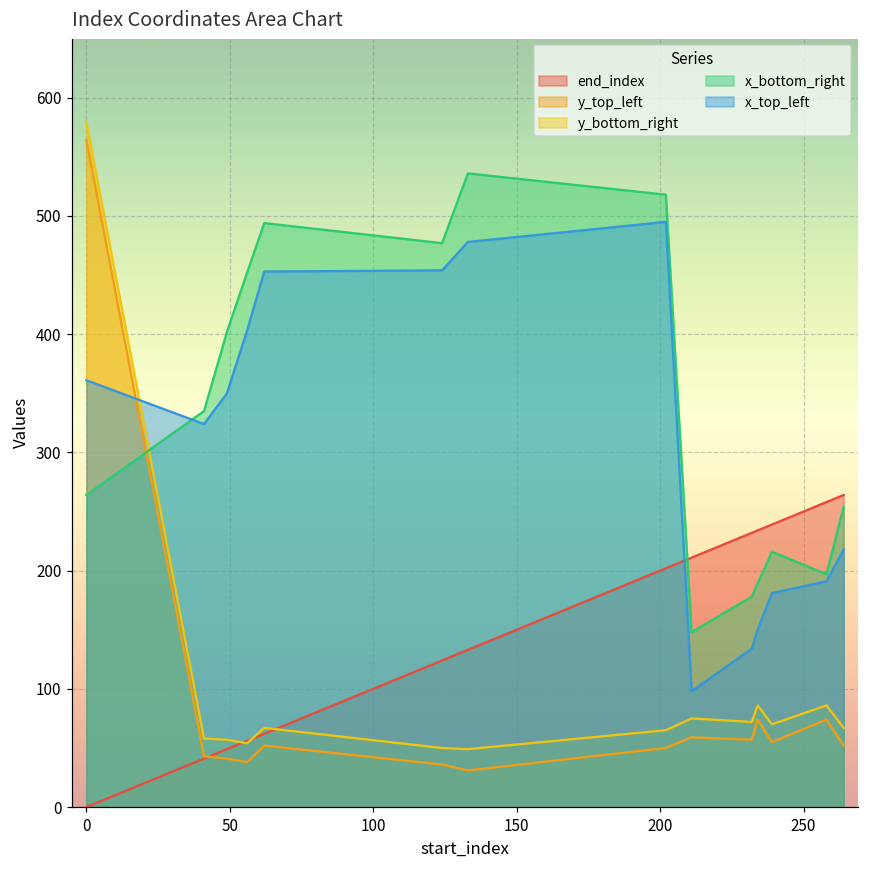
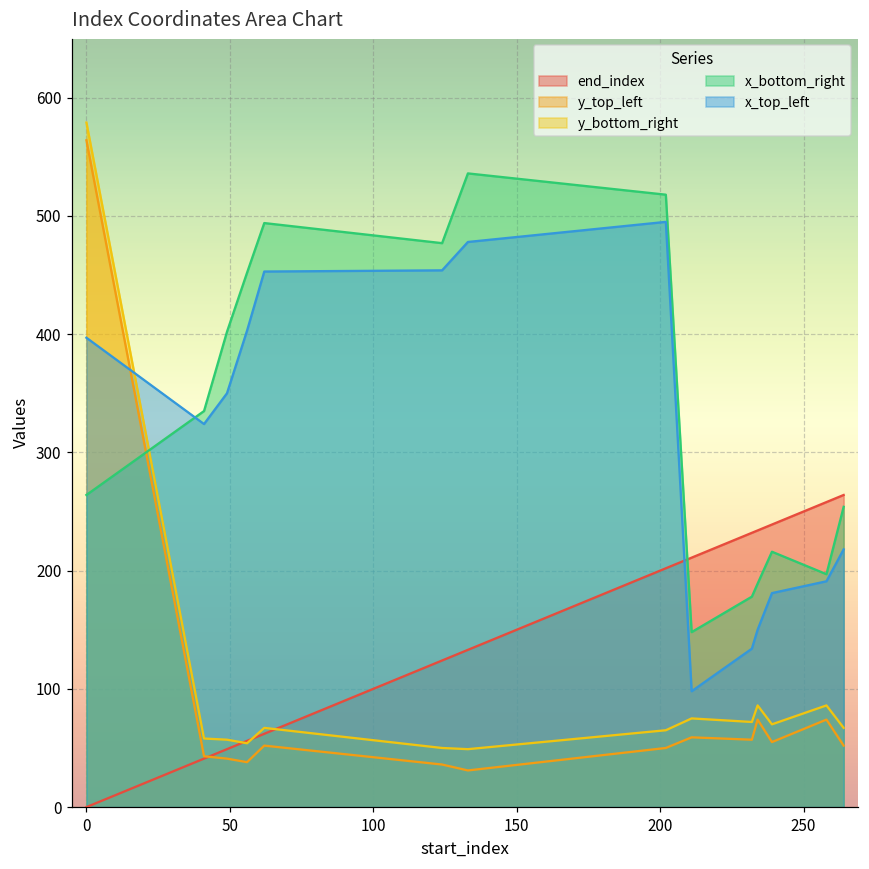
  {
    "end_index": {
      "0": 0
    },
    "x_bottom_right": {
      "0": 264
    },
    "x_top_left": {
-     "0": 361
+     "0": 397
    }
  }
